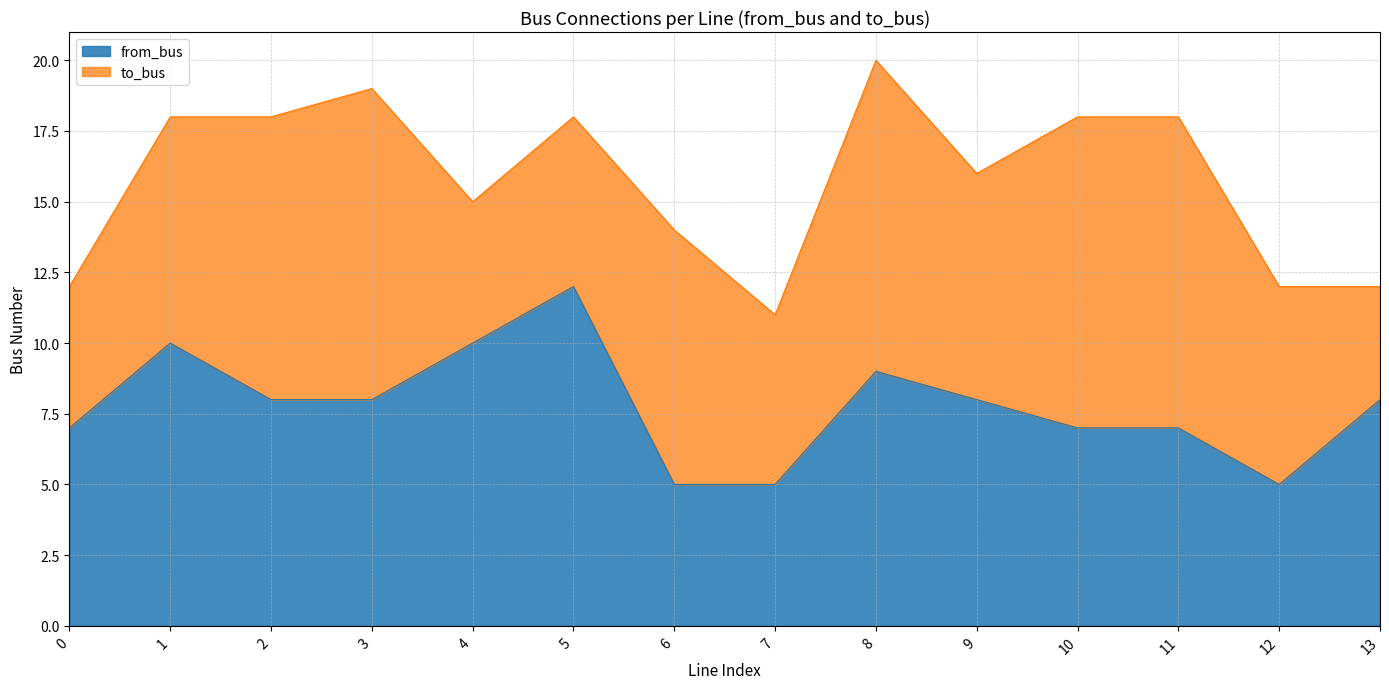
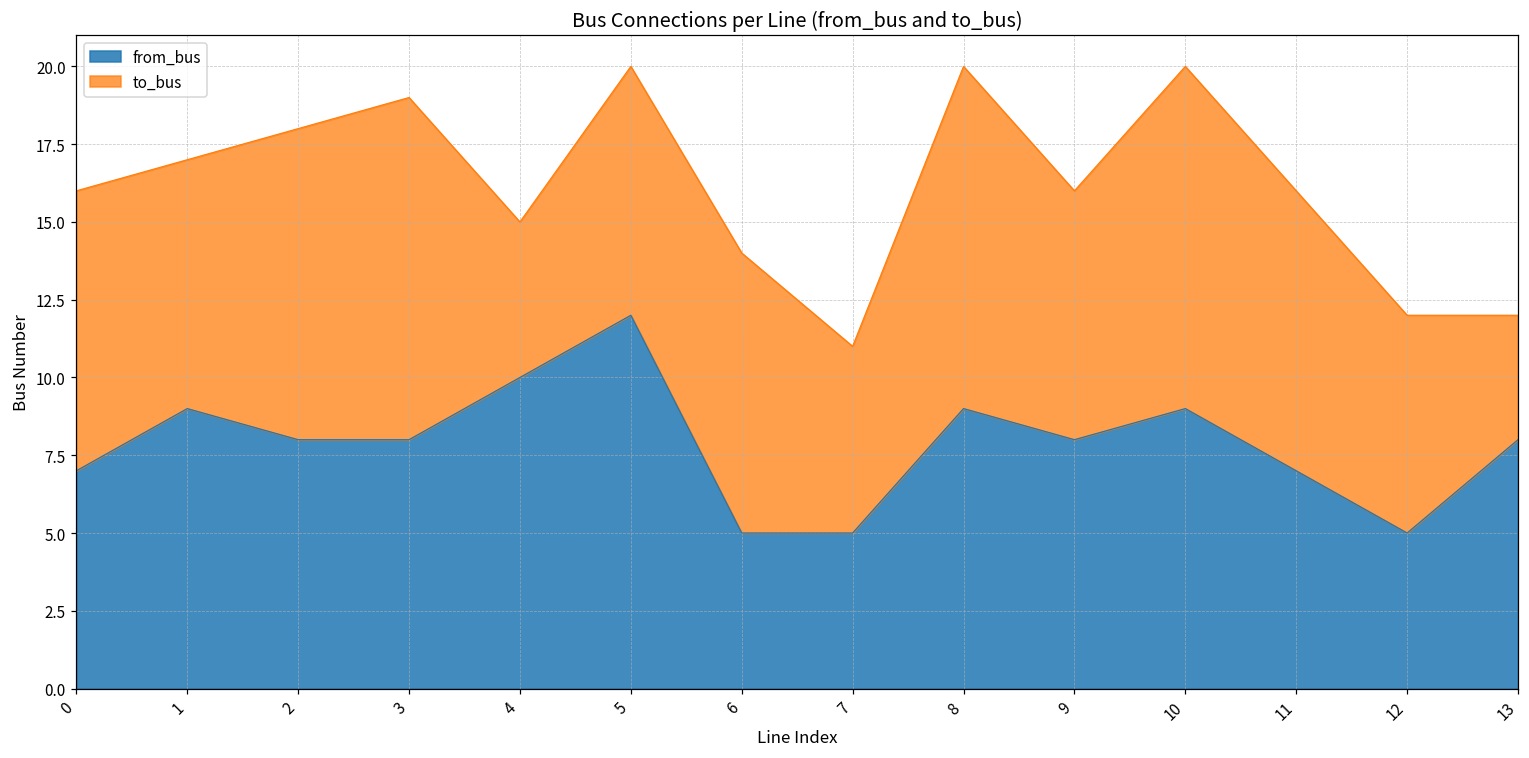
  {
    "from_bus": {
      "0": 7,
-     "1": 10,
+     "1": 9,
      "2": 8,
      "3": 8,
      "4": 10,
      "5": 12,
      "6": 5,
      "7": 5,
      "8": 9,
      "9": 8,
-     "10": 7,
+     "10": 9,
      "11": 7,
      "12": 5,
      "13": 8
    },
    "to_bus": {
-     "0": 5,
+     "0": 9,
      "1": 8,
      "2": 10,
      "3": 11,
      "4": 5,
-     "5": 6,
+     "5": 8,
      "6": 9,
      "7": 6,
      "8": 11,
      "9": 8,
      "10": 11,
-     "11": 11,
+     "11": 9,
      "12": 7,
      "13": 4
    }
  }
